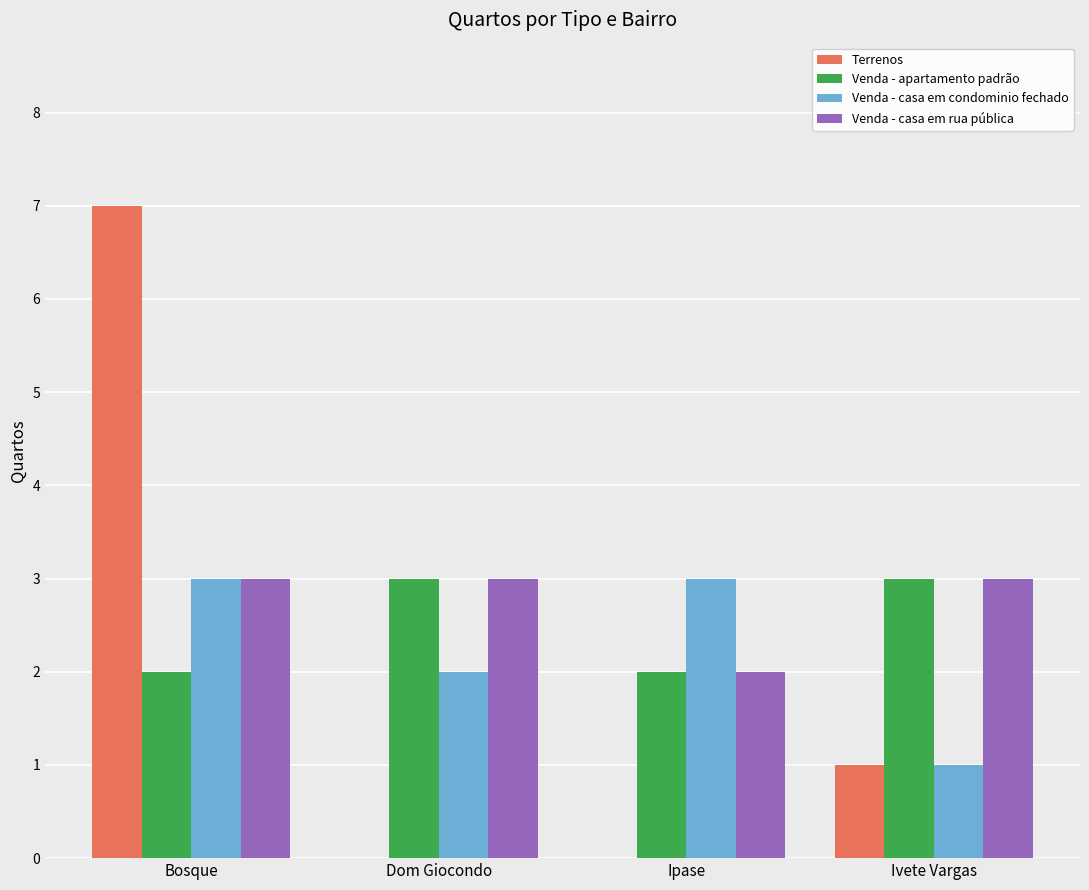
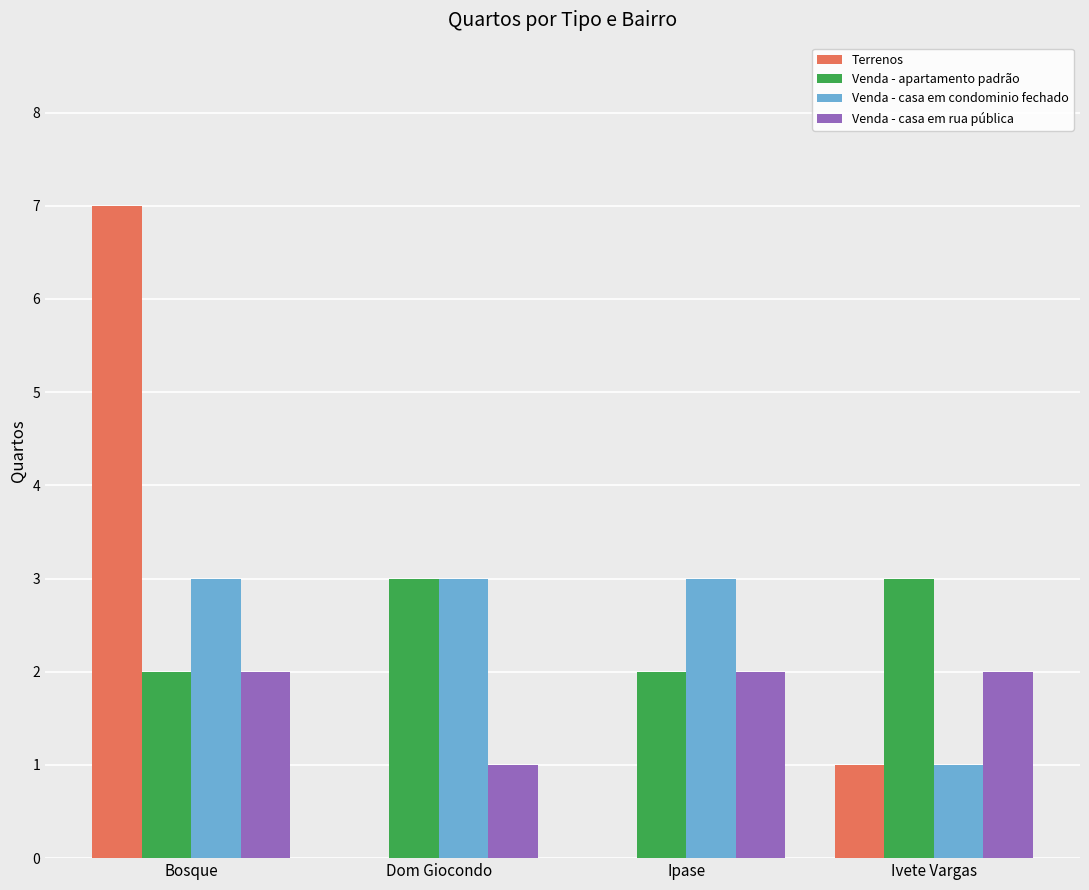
  {
    "Terrenos": {
      "Bosque": 7,
      "Dom Giocondo": 0,
      "Ipase": 0,
      "Ivete Vargas": 1
    },
    "Venda - apartamento padrão": {
      "Bosque": 2,
      "Dom Giocondo": 3,
      "Ipase": 2,
      "Ivete Vargas": 3
    },
    "Venda - casa em condominio fechado": {
      "Bosque": 3,
-     "Dom Giocondo": 2,
+     "Dom Giocondo": 3,
      "Ipase": 3,
      "Ivete Vargas": 1
    },
    "Venda - casa em rua pública": {
-     "Bosque": 3,
-     "Dom Giocondo": 3,
+     "Bosque": 2,
+     "Dom Giocondo": 1,
      "Ipase": 2,
-     "Ivete Vargas": 3
+     "Ivete Vargas": 2
    }
  }
